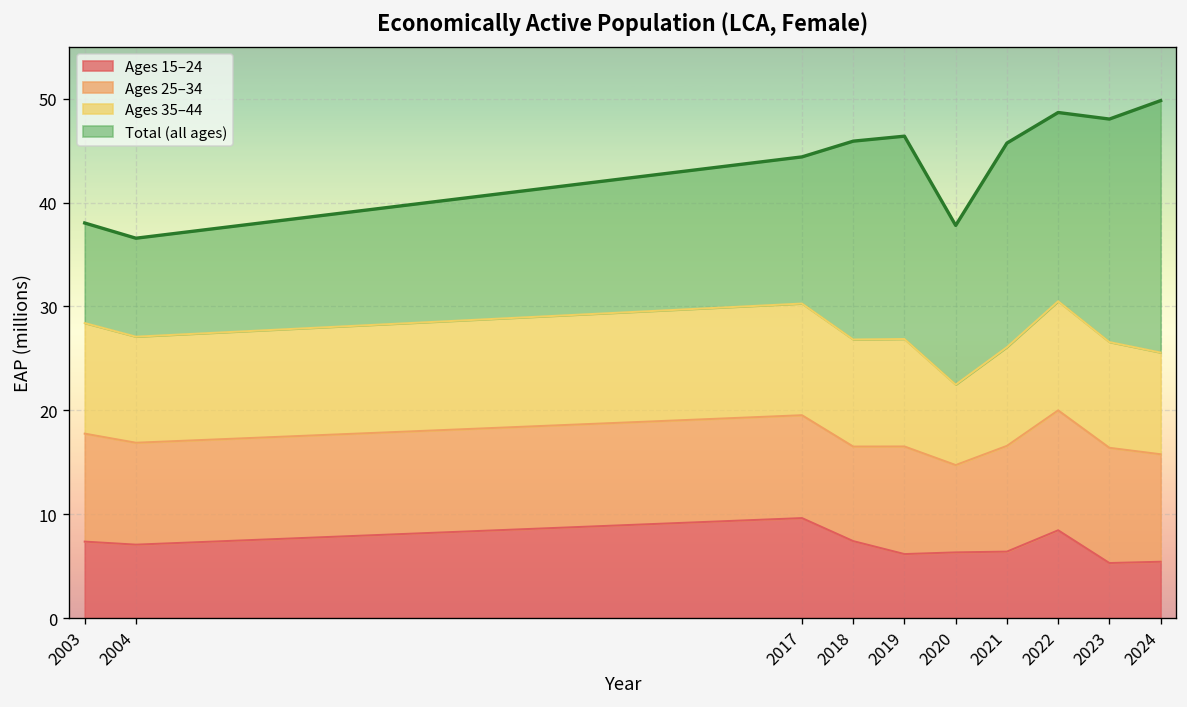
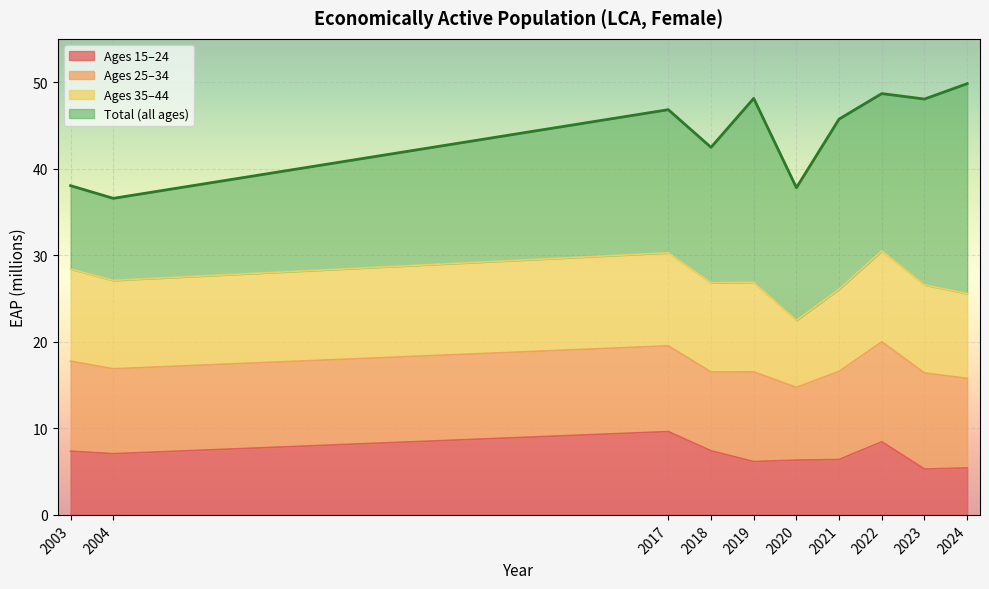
  {
    "Ages 15–24": {
      "2003": 7,
      "2004": 7,
      "2017": 10,
      "2018": 7,
      "2019": 6,
      "2020": 6,
      "2021": 6,
      "2022": 8,
      "2023": 5,
      "2024": 5
    },
    "Total (all ages)": {
      "2003": 38,
      "2004": 37,
-     "2017": 44,
-     "2018": 46,
-     "2019": 46,
+     "2017": 47,
+     "2018": 42,
+     "2019": 48,
      "2020": 38,
      "2021": 46,
      "2022": 49,
      "2023": 48,
      "2024": 50
    }
  }
